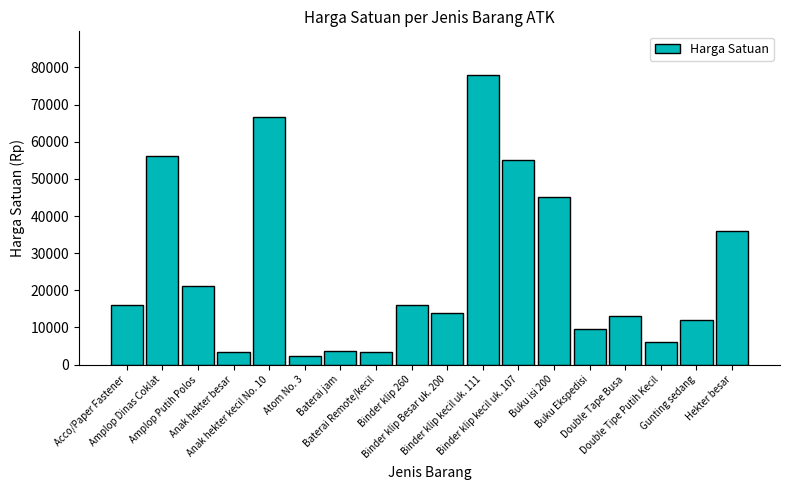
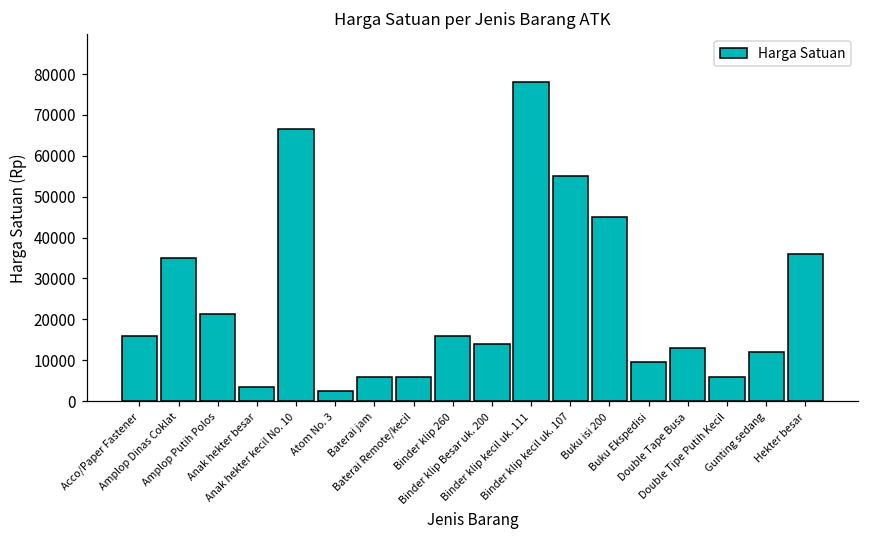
  {
    "Acco/Paper Fastener": 16000,
-   "Amplop Dinas Coklat": 56000,
+   "Amplop Dinas Coklat": 35000,
    "Amplop Putih Polos": 21000,
    "Anak hekter besar": 4000,
    "Anak hekter kecil No. 10": 67000,
    "Atom No. 3": 2000,
-   "Baterai jam": 4000,
-   "Baterai Remote/kecil": 4000,
+   "Baterai jam": 6000,
+   "Baterai Remote/kecil": 6000,
    "Binder klip 260": 16000,
    "Binder klip Besar uk. 200": 14000,
    "Binder klip kecil uk. 111": 78000,
    "Binder klip kecil uk. 107": 55000,
    "Buku isi 200": 45000,
    "Buku Ekspedisi": 10000,
    "Double Tape Busa": 13000,
    "Double Tipe Putih Kecil": 6000,
    "Gunting sedang": 12000,
    "Hekter besar": 36000
  }
